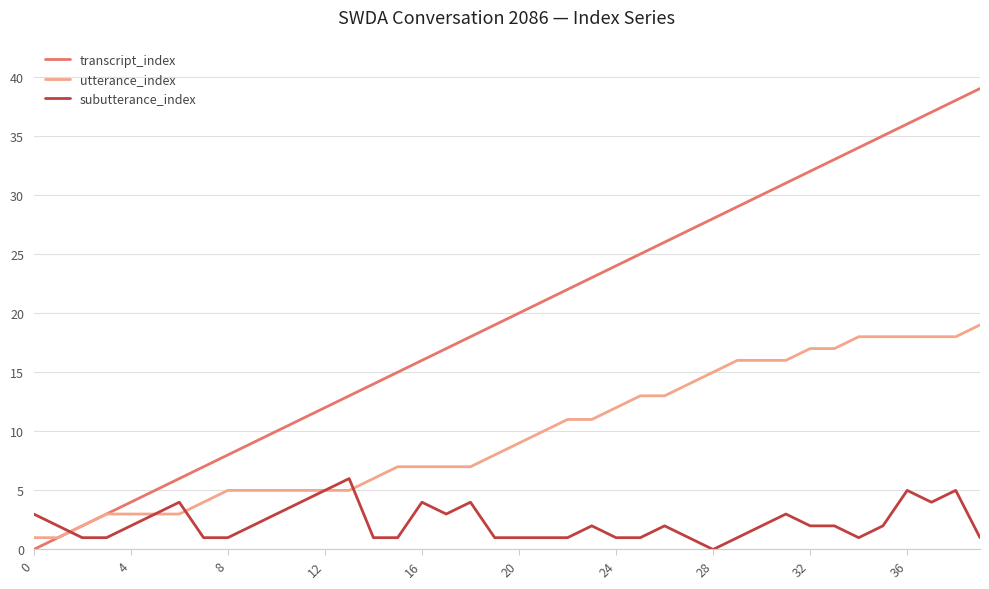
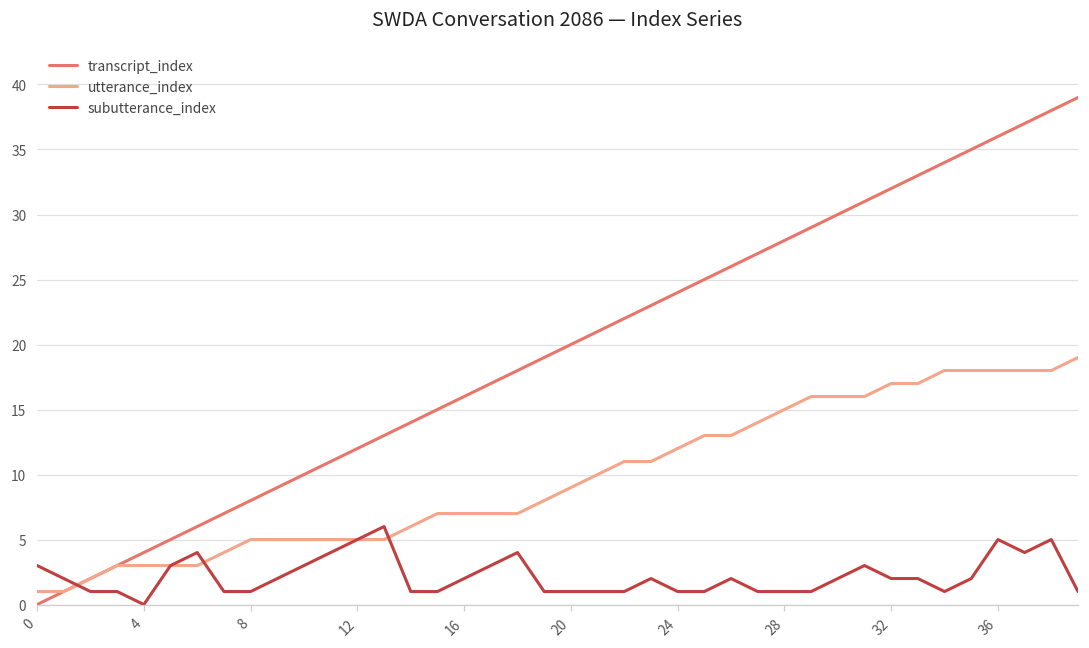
  {
    "subutterance_index": {
      "0": 3,
-     "4": 2,
+     "4": 0,
      "8": 1,
-     "16": 4,
+     "16": 2,
      "20": 1,
      "24": 1,
-     "28": 0,
+     "28": 1,
      "32": 2,
      "36": 5
    }
  }
